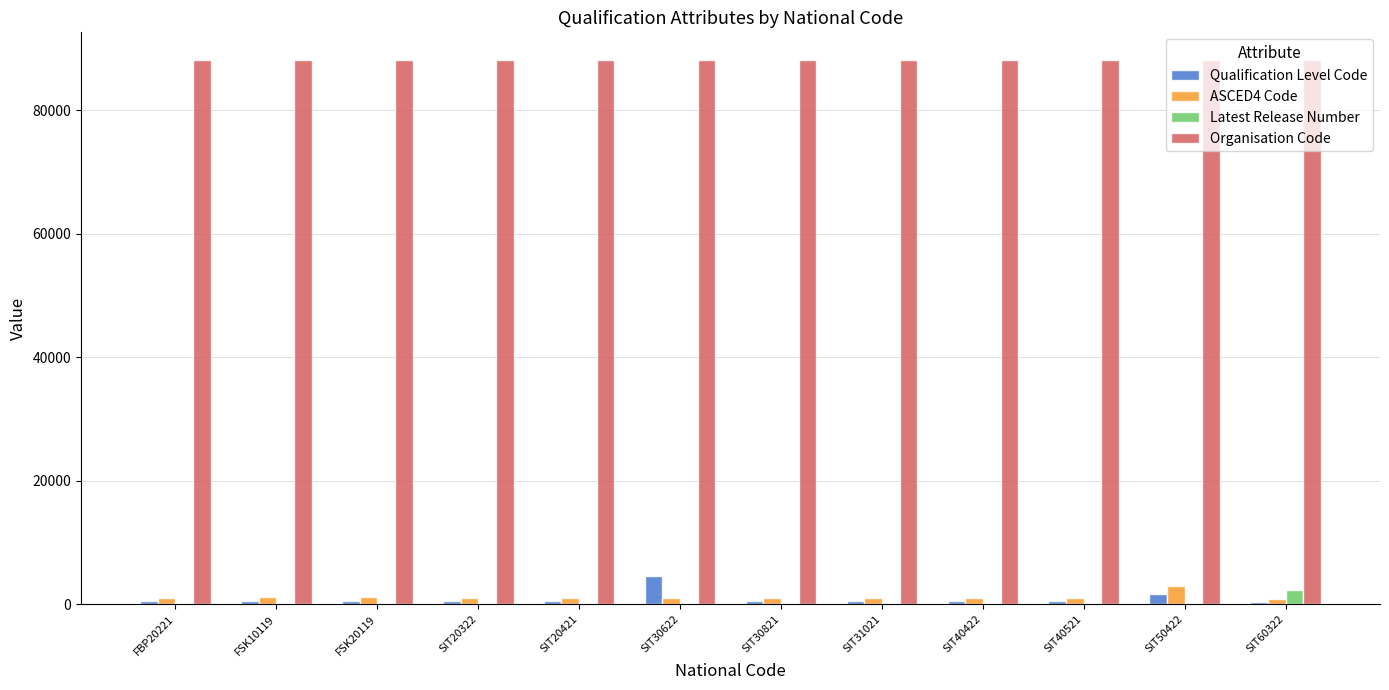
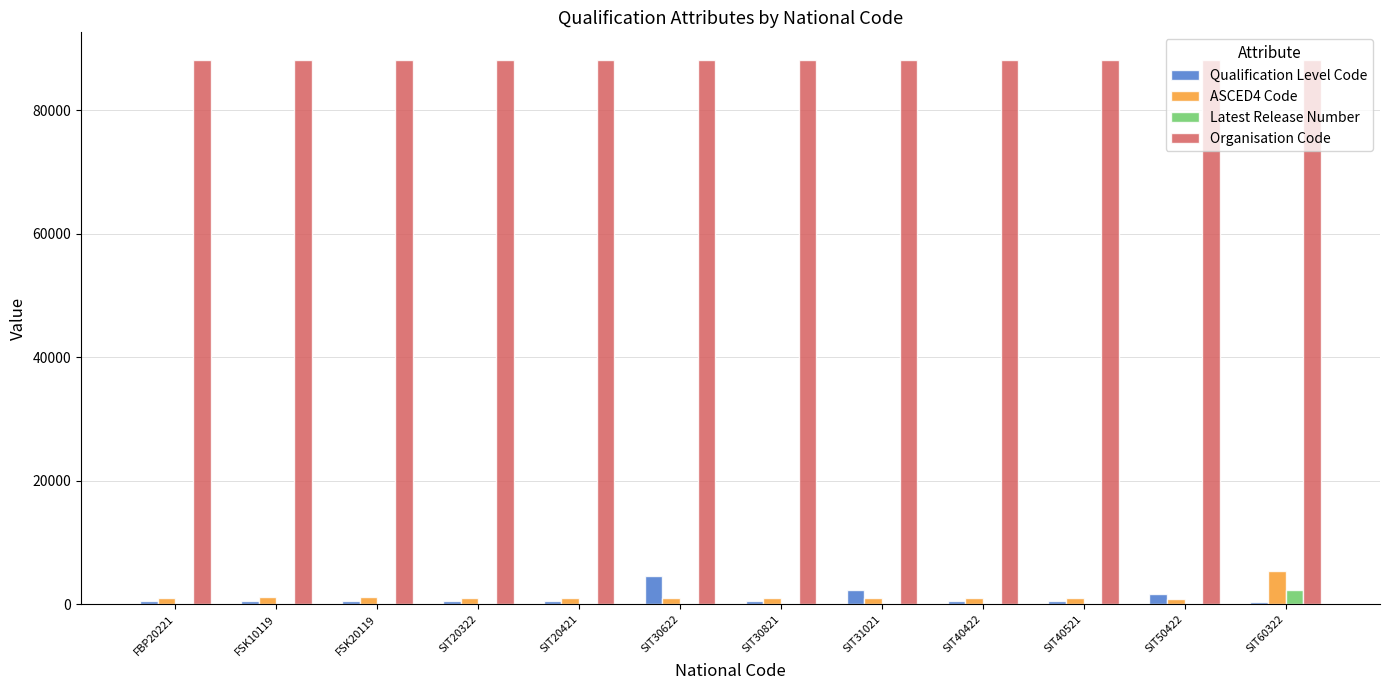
  {
    "Qualification Level Code": {
      "FBP20221": 1000,
      "FSK10119": 1000,
      "FSK20119": 1000,
      "SIT20322": 1000,
      "SIT20421": 1000,
      "SIT30622": 5000,
      "SIT30821": 1000,
-     "SIT31021": 1000,
+     "SIT31021": 2000,
      "SIT40422": 1000,
      "SIT40521": 1000,
      "SIT50422": 2000,
      "SIT60322": 0
    },
    "ASCED4 Code": {
      "FBP20221": 1000,
      "FSK10119": 1000,
      "FSK20119": 1000,
      "SIT20322": 1000,
      "SIT20421": 1000,
      "SIT30622": 1000,
      "SIT30821": 1000,
      "SIT31021": 1000,
      "SIT40422": 1000,
      "SIT40521": 1000,
-     "SIT50422": 3000,
-     "SIT60322": 1000
+     "SIT50422": 1000,
+     "SIT60322": 5000
    },
    "Latest Release Number": {
      "SIT60322": 2000
    },
    "Organisation Code": {
      "FBP20221": 88000,
      "FSK10119": 88000,
      "FSK20119": 88000,
      "SIT20322": 88000,
      "SIT20421": 88000,
      "SIT30622": 88000,
      "SIT30821": 88000,
      "SIT31021": 88000,
      "SIT40422": 88000,
      "SIT40521": 88000
    }
  }
